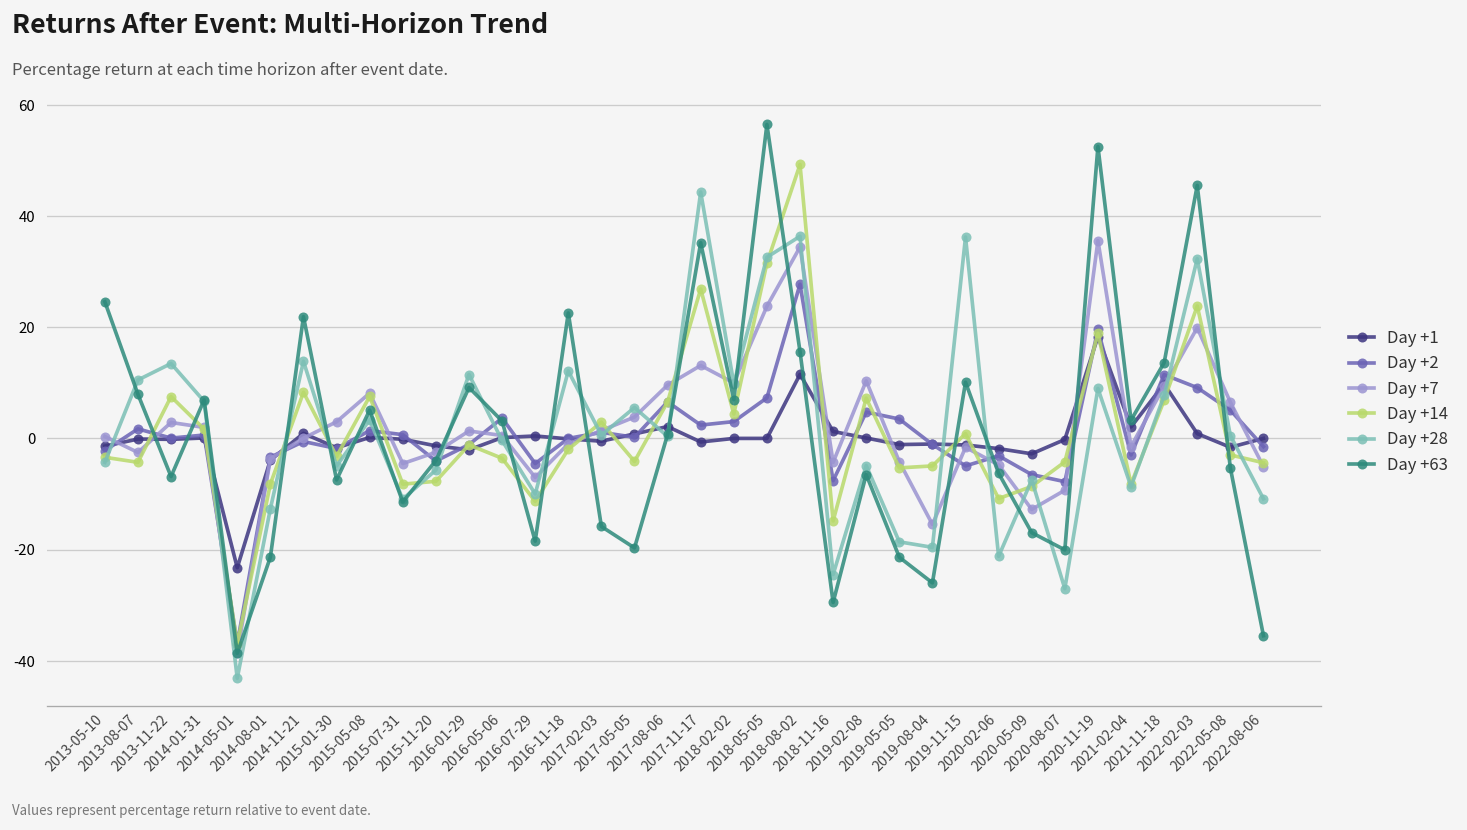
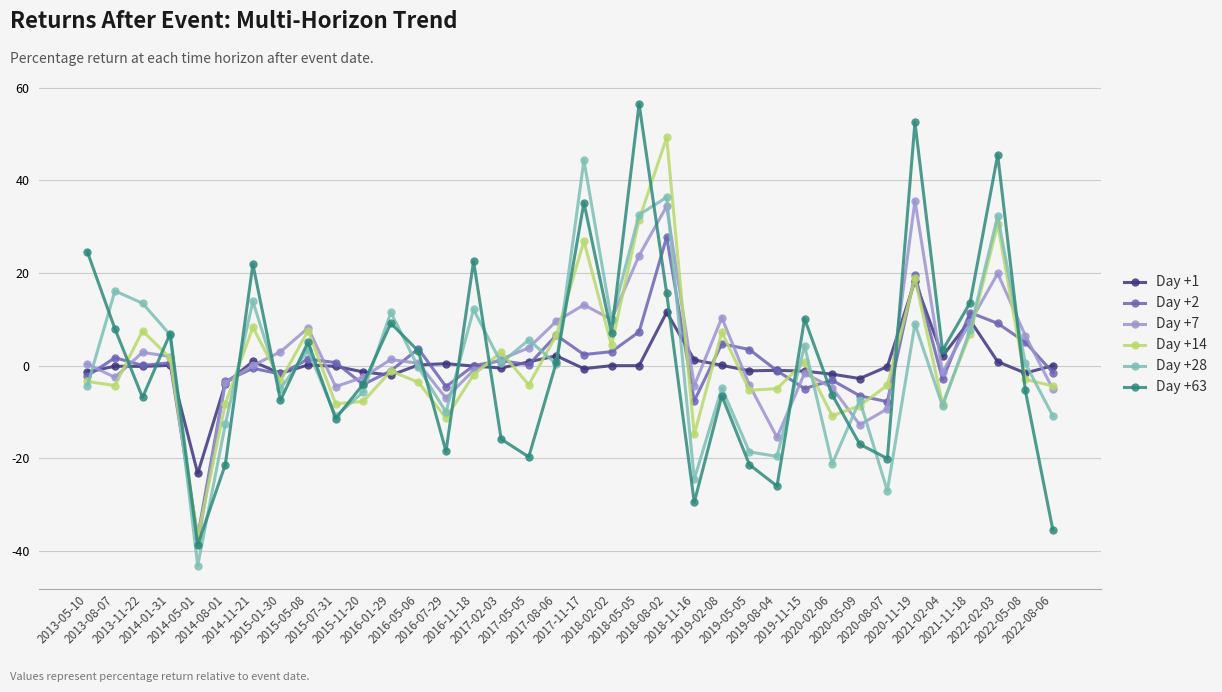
  {
    "Day +1": {
      "2013-05-10": -1,
      "2013-08-07": 0,
      "2014-05-01": -23,
      "2014-11-21": 1,
      "2015-05-08": 0,
      "2015-07-31": 0,
      "2015-11-20": -1,
      "2016-01-29": -2,
      "2016-07-29": 0,
      "2017-02-03": -1,
      "2017-05-05": 1,
      "2017-08-06": 2,
      "2017-11-17": -1,
      "2018-02-02": 0,
      "2018-05-05": 0,
      "2018-08-02": 12,
      "2018-11-16": 1,
      "2019-02-08": 0,
      "2019-05-05": -1,
      "2020-02-06": -2,
      "2020-05-09": -3,
      "2020-08-07": 0,
      "2020-11-19": 18,
      "2021-02-04": 2,
      "2022-02-03": 1,
      "2022-05-08": -2,
      "2022-08-06": 0
    },
    "Day +2": {
      "2013-05-10": -2,
      "2013-08-07": 2,
      "2014-11-21": -1,
      "2015-05-08": 1,
      "2015-07-31": 1,
      "2016-07-29": -5,
      "2017-05-05": 0,
      "2017-11-17": 2,
      "2018-02-02": 3,
      "2018-05-05": 7,
      "2018-08-02": 28,
      "2018-11-16": -8,
      "2019-02-08": 5,
      "2019-05-05": 3,
      "2019-11-15": -5,
      "2020-02-06": -3,
      "2020-05-09": -7,
      "2020-08-07": -8,
      "2020-11-19": 20,
      "2021-02-04": -3,
      "2021-11-18": 11,
      "2022-02-03": 9,
      "2022-05-08": 5,
      "2022-08-06": -1
    },
    "Day +7": {
      "2013-05-10": 0,
      "2013-08-07": -3,
      "2013-11-22": 3,
      "2014-11-21": 0,
      "2015-01-30": 3,
      "2015-05-08": 8,
      "2015-07-31": -5,
      "2015-11-20": -2,
      "2016-01-29": 1,
      "2016-07-29": -7,
      "2016-11-18": -1,
      "2017-05-05": 4,
      "2017-08-06": 10,
      "2017-11-17": 13,
      "2018-05-05": 24,
      "2018-08-02": 34,
      "2018-11-16": -4,
      "2019-02-08": 10,
      "2019-05-05": -4,
      "2019-08-04": -15,
      "2020-02-06": -5,
      "2020-05-09": -13,
      "2020-08-07": -9,
      "2020-11-19": 36,
      "2021-02-04": -1,
      "2022-02-03": 20,
      "2022-05-08": 7,
      "2022-08-06": -5
    },
    "Day +14": {
      "2013-05-10": -3,
      "2013-08-07": -4,
      "2013-11-22": 8,
      "2014-08-01": -8,
      "2014-11-21": 8,
      "2015-01-30": -3,
      "2015-05-08": 8,
      "2015-07-31": -8,
      "2015-11-20": -8,
      "2016-05-06": -4,
      "2016-07-29": -11,
      "2016-11-18": -2,
      "2017-02-03": 3,
      "2017-05-05": -4,
      "2017-11-17": 27,
      "2018-02-02": 4,
      "2018-05-05": 32,
      "2018-08-02": 49,
      "2018-11-16": -15,
      "2019-02-08": 7,
      "2019-05-05": -5,
      "2019-08-04": -5,
      "2019-11-15": 1,
      "2020-02-06": -11,
      "2020-05-09": -9,
      "2020-08-07": -4,
      "2020-11-19": 19,
      "2021-11-18": 7,
-     "2022-02-03": 24,
+     "2022-02-03": 31,
      "2022-05-08": -3,
      "2022-08-06": -4
    },
    "Day +28": {
      "2013-05-10": -4,
-     "2013-08-07": 11,
+     "2013-08-07": 16,
      "2013-11-22": 13,
      "2014-05-01": -43,
      "2014-08-01": -13,
      "2014-11-21": 14,
      "2015-01-30": -5,
      "2015-05-08": 3,
      "2015-11-20": -6,
      "2016-01-29": 11,
      "2016-07-29": -10,
      "2016-11-18": 12,
      "2017-05-05": 6,
      "2017-11-17": 44,
      "2018-05-05": 33,
      "2018-08-02": 36,
      "2018-11-16": -24,
      "2019-02-08": -5,
      "2019-05-05": -19,
      "2019-08-04": -20,
-     "2019-11-15": 36,
+     "2019-11-15": 4,
      "2020-02-06": -21,
      "2020-05-09": -7,
      "2020-08-07": -27,
      "2020-11-19": 9,
      "2021-11-18": 8,
      "2022-02-03": 32,
      "2022-05-08": 1,
      "2022-08-06": -11
    },
    "Day +63": {
      "2013-05-10": 25,
      "2013-08-07": 8,
      "2013-11-22": -7,
      "2014-08-01": -21,
      "2014-11-21": 22,
      "2015-01-30": -7,
      "2015-05-08": 5,
      "2016-01-29": 9,
      "2016-07-29": -18,
      "2016-11-18": 23,
      "2017-02-03": -16,
      "2017-05-05": -20,
      "2017-11-17": 35,
      "2018-02-02": 7,
      "2018-05-05": 56,
      "2018-08-02": 16,
      "2018-11-16": -30,
      "2019-02-08": -7,
      "2019-05-05": -21,
      "2019-08-04": -26,
      "2019-11-15": 10,
      "2020-02-06": -6,
      "2020-05-09": -17,
      "2020-08-07": -20,
      "2020-11-19": 53,
      "2021-02-04": 3,
      "2021-11-18": 14,
      "2022-02-03": 46,
      "2022-05-08": -5,
      "2022-08-06": -35
    }
  }
